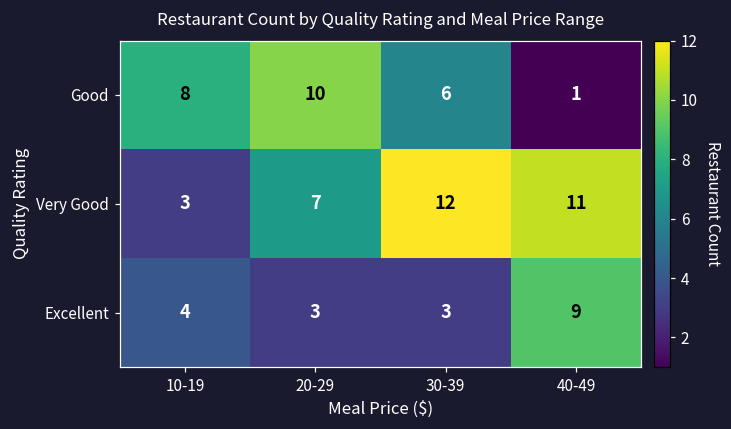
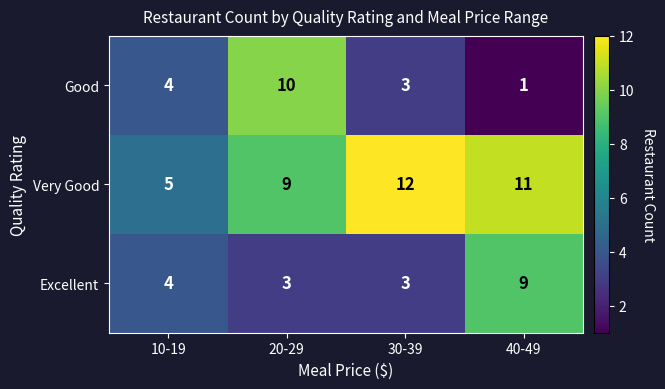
  {
    "Good": {
-     "10-19": 8,
+     "10-19": 4,
      "20-29": 10,
-     "30-39": 6,
+     "30-39": 3,
      "40-49": 1
    },
    "Very Good": {
-     "10-19": 3,
-     "20-29": 7,
+     "10-19": 5,
+     "20-29": 9,
      "30-39": 12,
      "40-49": 11
    },
    "Excellent": {
      "10-19": 4,
      "20-29": 3,
      "30-39": 3,
      "40-49": 9
    }
  }
